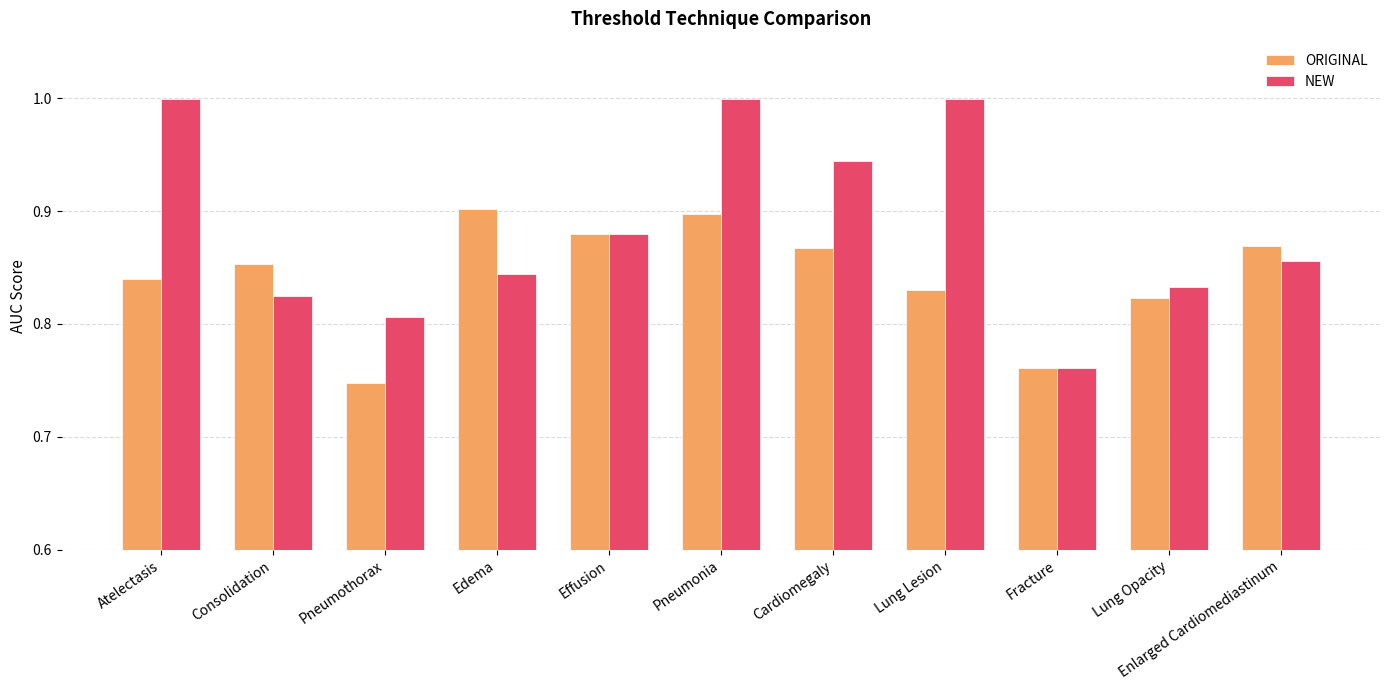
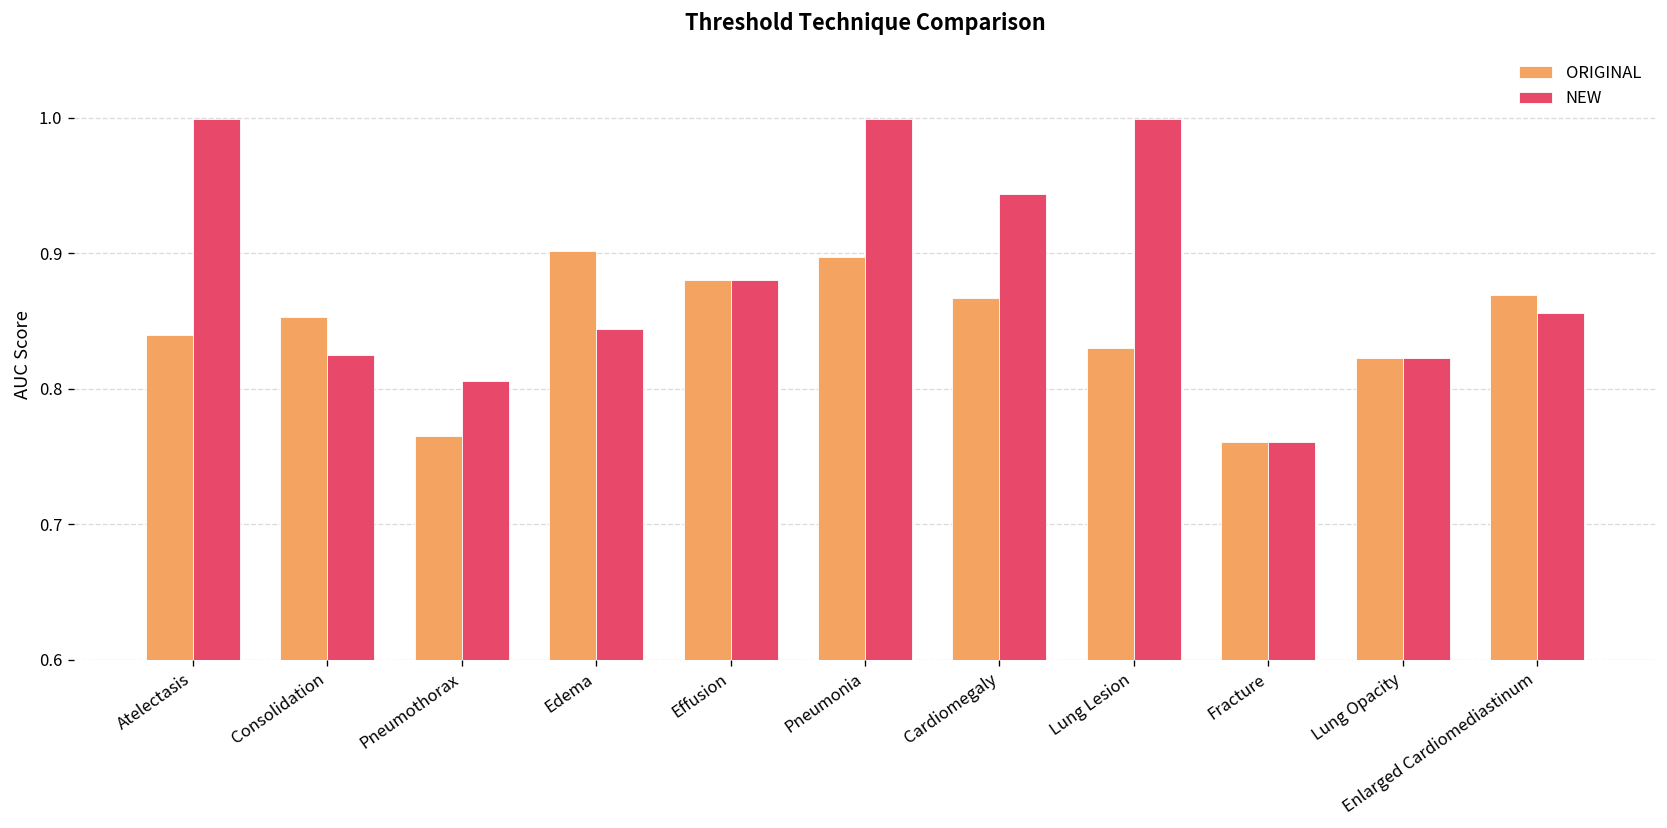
  {
    "ORIGINAL": {
      "Atelectasis": 0.840,
      "Consolidation": 0.853,
-     "Pneumothorax": 0.748,
+     "Pneumothorax": 0.765,
      "Edema": 0.902,
      "Effusion": 0.880,
      "Pneumonia": 0.897,
      "Cardiomegaly": 0.867,
      "Lung Lesion": 0.830,
      "Fracture": 0.761,
      "Lung Opacity": 0.823,
      "Enlarged Cardiomediastinum": 0.869
    },
    "NEW": {
      "Atelectasis": 0.999,
      "Consolidation": 0.825,
      "Pneumothorax": 0.806,
      "Edema": 0.844,
      "Effusion": 0.880,
      "Pneumonia": 0.999,
      "Cardiomegaly": 0.944,
      "Lung Lesion": 0.999,
      "Fracture": 0.761,
-     "Lung Opacity": 0.833,
+     "Lung Opacity": 0.823,
      "Enlarged Cardiomediastinum": 0.856
    }
  }
